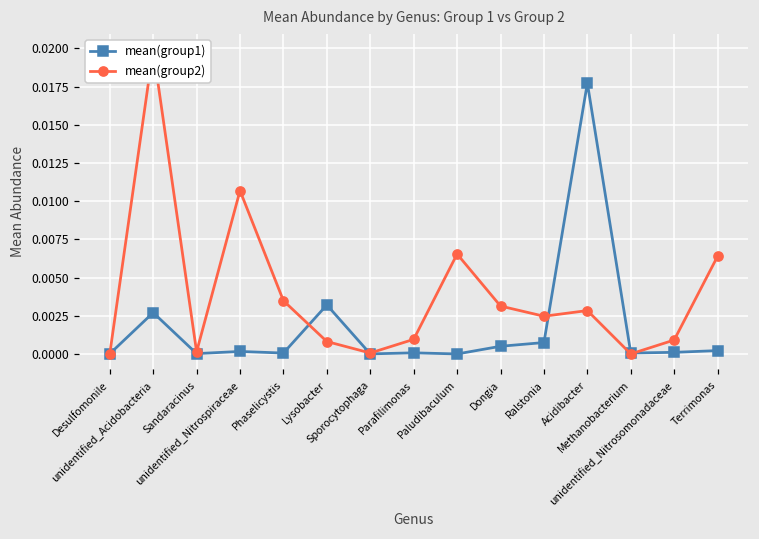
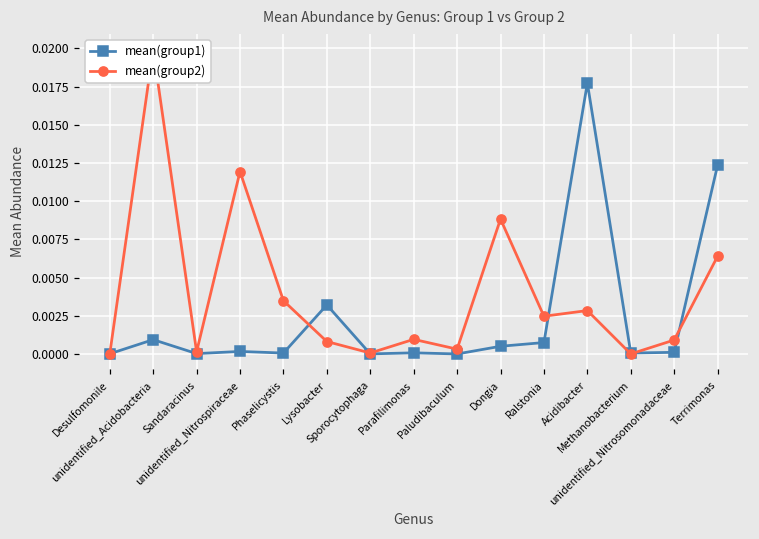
  {
    "mean(group1)": {
-     "unidentified_Acidobacteria": 0.0027,
+     "unidentified_Acidobacteria": 0.0009,
      "unidentified_Nitrospiraceae": 0.0002,
      "Phaselicystis": 0.0001,
      "Lysobacter": 0.0032,
      "Parafilimonas": 0.0001,
      "Paludibaculum": 0.0000,
      "Dongia": 0.0005,
      "Ralstonia": 0.0007,
      "Acidibacter": 0.0177,
      "unidentified_Nitrosomonadaceae": 0.0001,
-     "Terrimonas": 0.0002
+     "Terrimonas": 0.0124
    },
    "mean(group2)": {
-     "unidentified_Nitrospiraceae": 0.0107,
+     "unidentified_Nitrospiraceae": 0.0119,
      "Phaselicystis": 0.0035,
      "Lysobacter": 0.0008,
      "Parafilimonas": 0.0010,
-     "Paludibaculum": 0.0065,
-     "Dongia": 0.0031,
+     "Paludibaculum": 0.0003,
+     "Dongia": 0.0088,
      "Ralstonia": 0.0025,
      "Acidibacter": 0.0028,
      "unidentified_Nitrosomonadaceae": 0.0009,
      "Terrimonas": 0.0064
    }
  }
